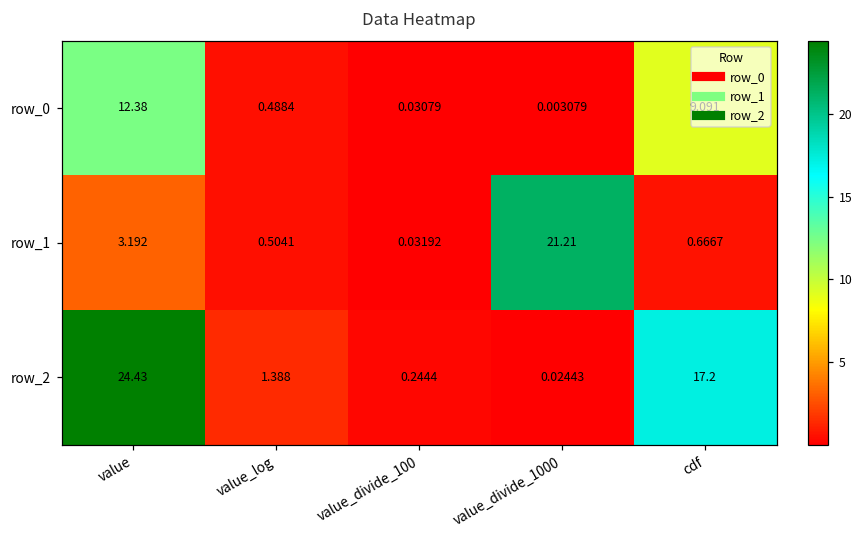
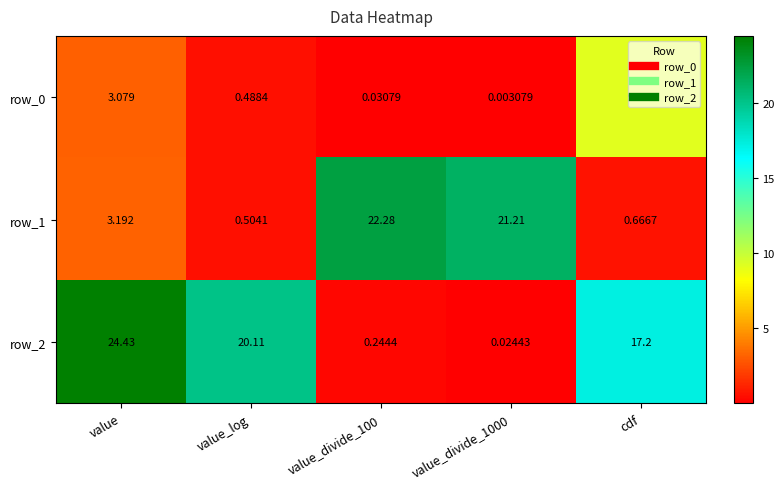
  {
    "row_0": {
-     "value": 12.38,
+     "value": 3.079,
      "value_log": 0.4884,
      "value_divide_100": 0.03079,
      "value_divide_1000": 0.003079
    },
    "row_1": {
      "value": 3.192,
      "value_log": 0.5041,
-     "value_divide_100": 0.03192,
+     "value_divide_100": 22.28,
      "value_divide_1000": 21.21,
      "cdf": 0.6667
    },
    "row_2": {
      "value": 24.43,
-     "value_log": 1.388,
+     "value_log": 20.11,
      "value_divide_100": 0.2444,
      "value_divide_1000": 0.02443,
      "cdf": 17.2
    }
  }
